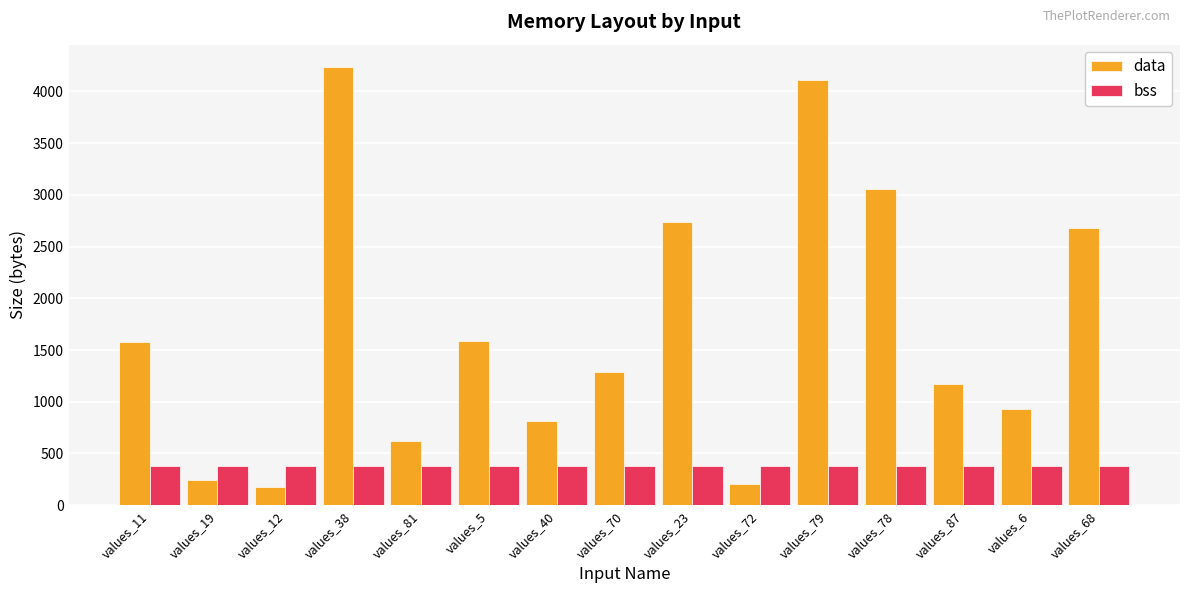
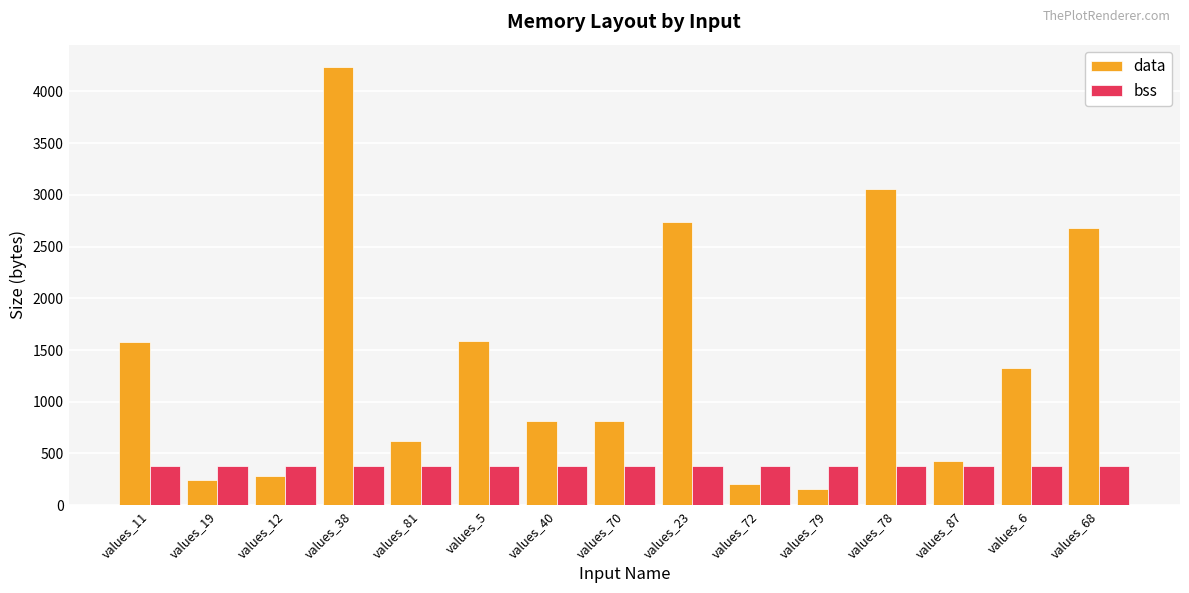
  {
    "data": {
      "values_11": 1580,
      "values_19": 240,
-     "values_12": 180,
+     "values_12": 280,
      "values_38": 4240,
      "values_81": 620,
      "values_5": 1590,
      "values_40": 820,
-     "values_70": 1290,
+     "values_70": 820,
      "values_23": 2740,
      "values_72": 210,
-     "values_79": 4110,
+     "values_79": 160,
      "values_78": 3060,
-     "values_87": 1170,
-     "values_6": 930,
+     "values_87": 430,
+     "values_6": 1330,
      "values_68": 2680
    },
    "bss": {
      "values_11": 380,
      "values_19": 380,
      "values_12": 380,
      "values_38": 380,
      "values_81": 380,
      "values_5": 380,
      "values_40": 380,
      "values_70": 380,
      "values_23": 380,
      "values_72": 380,
      "values_79": 380,
      "values_78": 380,
      "values_87": 380,
      "values_6": 380,
      "values_68": 380
    }
  }
